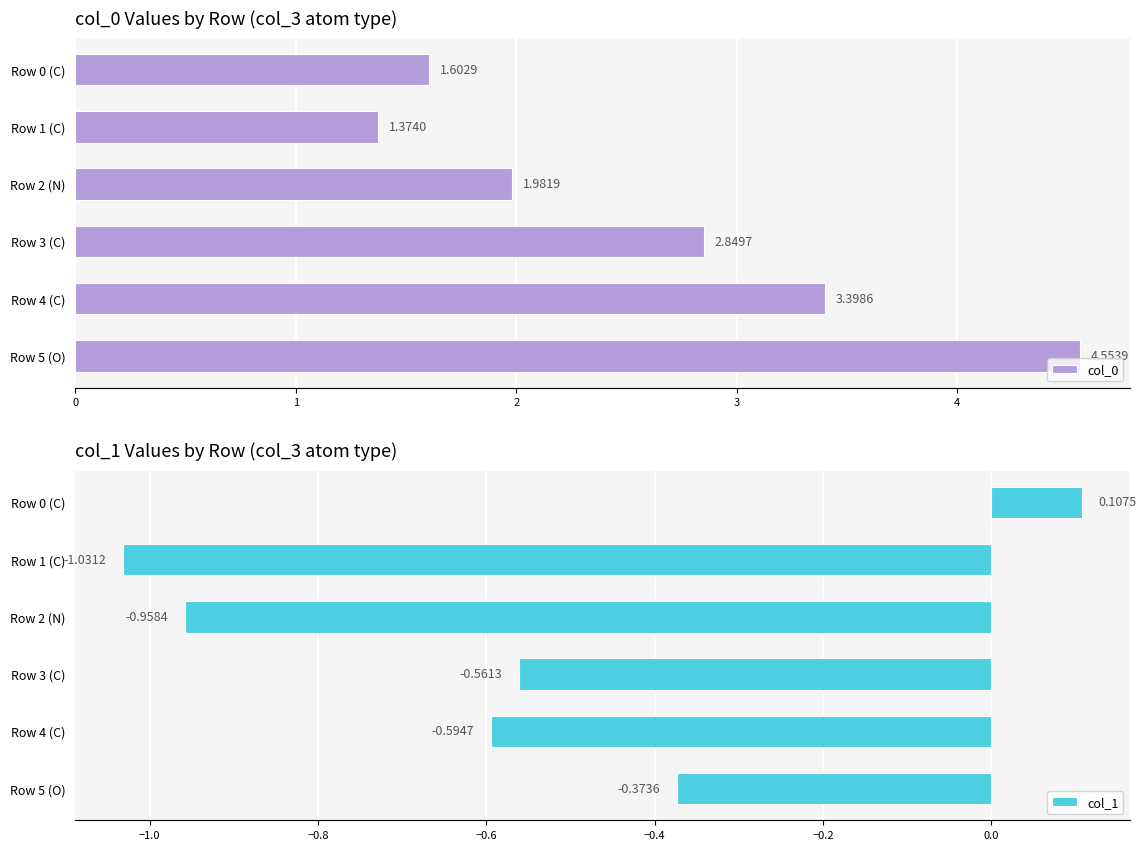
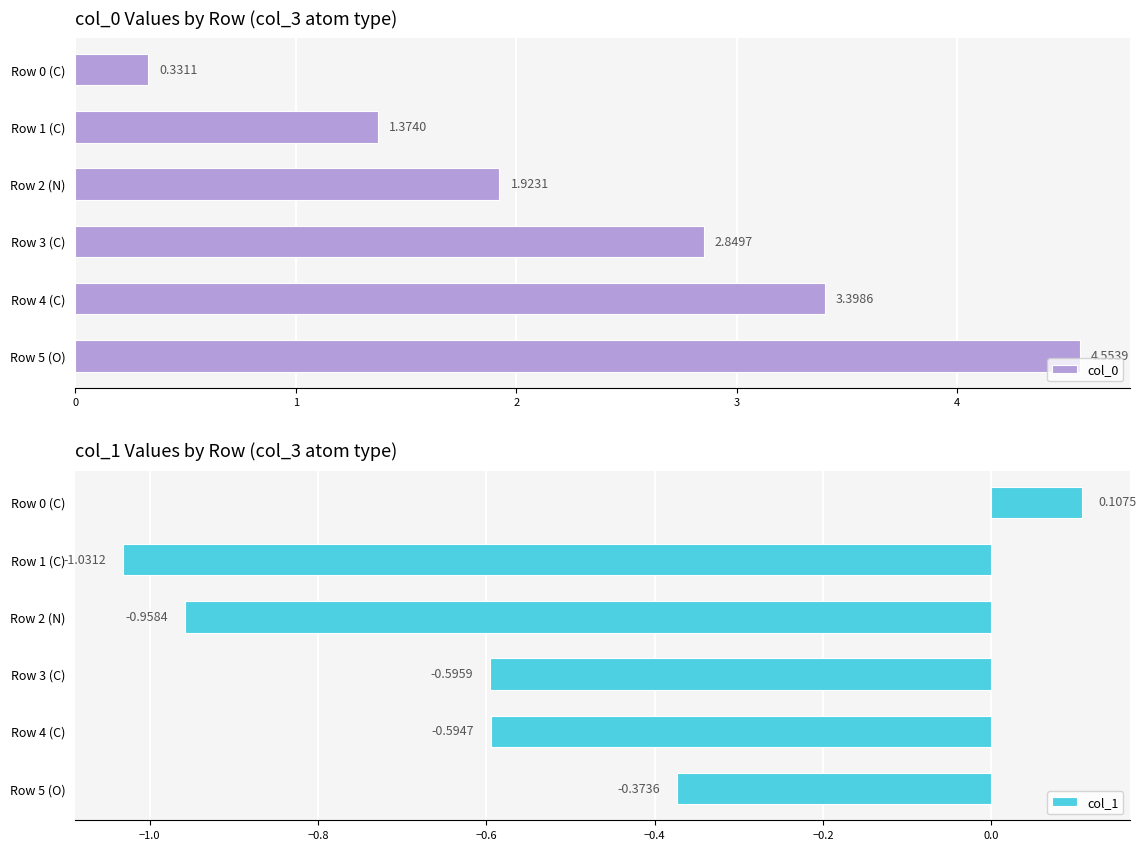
  {
    "col_0 Values by Row (col_3 atom type)": {
-     "Row 0 (C)": 1.6029,
+     "Row 0 (C)": 0.3311,
      "Row 1 (C)": 1.3740,
-     "Row 2 (N)": 1.9819,
+     "Row 2 (N)": 1.9231,
      "Row 3 (C)": 2.8497,
      "Row 4 (C)": 3.3986
    },
    "col_1 Values by Row (col_3 atom type)": {
      "Row 0 (C)": 0.1075,
      "Row 1 (C)": -1.0312,
      "Row 2 (N)": -0.9584,
-     "Row 3 (C)": -0.5613,
+     "Row 3 (C)": -0.5959,
      "Row 4 (C)": -0.5947,
      "Row 5 (O)": -0.3736
    }
  }
